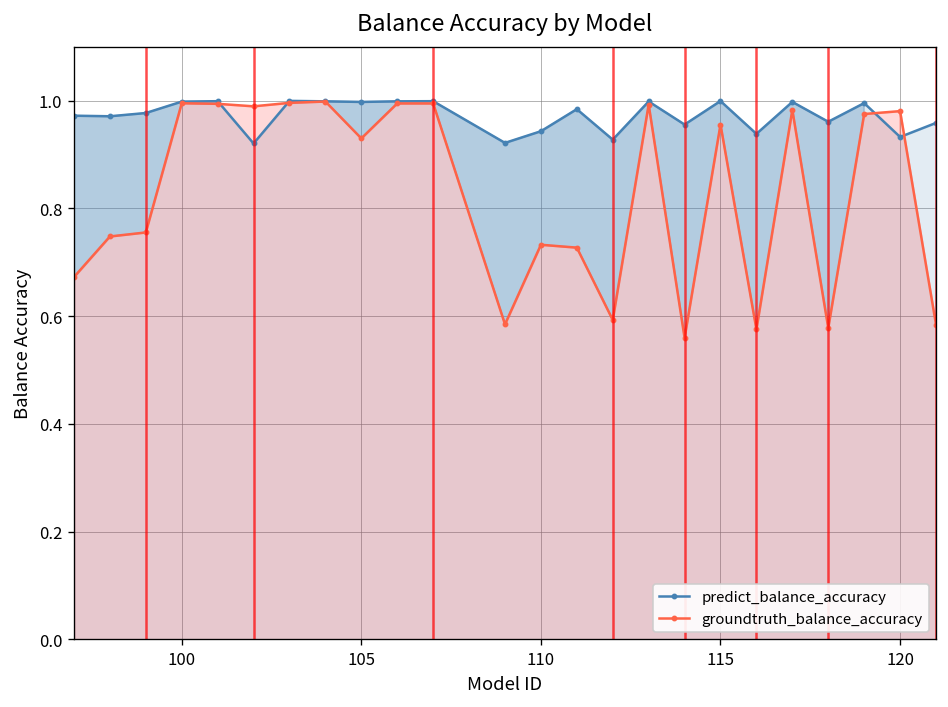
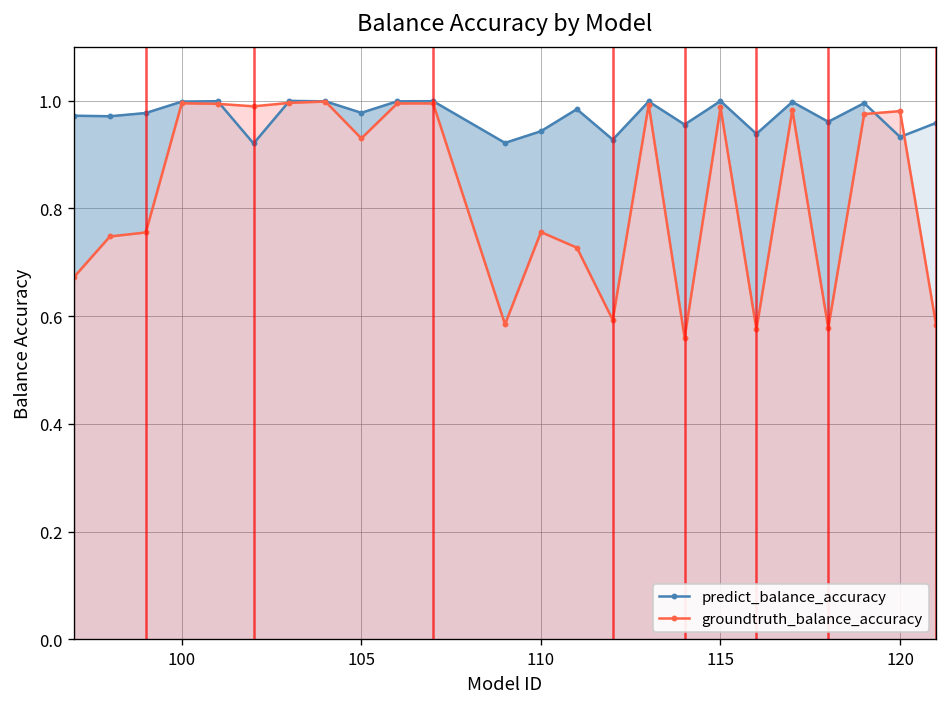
  {
    "predict_balance_accuracy": {
-     "105": 1.00,
+     "105": 0.98,
      "110": 0.94,
      "115": 1.00,
      "120": 0.93
    },
    "groundtruth_balance_accuracy": {
      "105": 0.93,
-     "110": 0.73,
-     "115": 0.96,
+     "110": 0.76,
+     "115": 0.99,
      "120": 0.98
    }
  }
